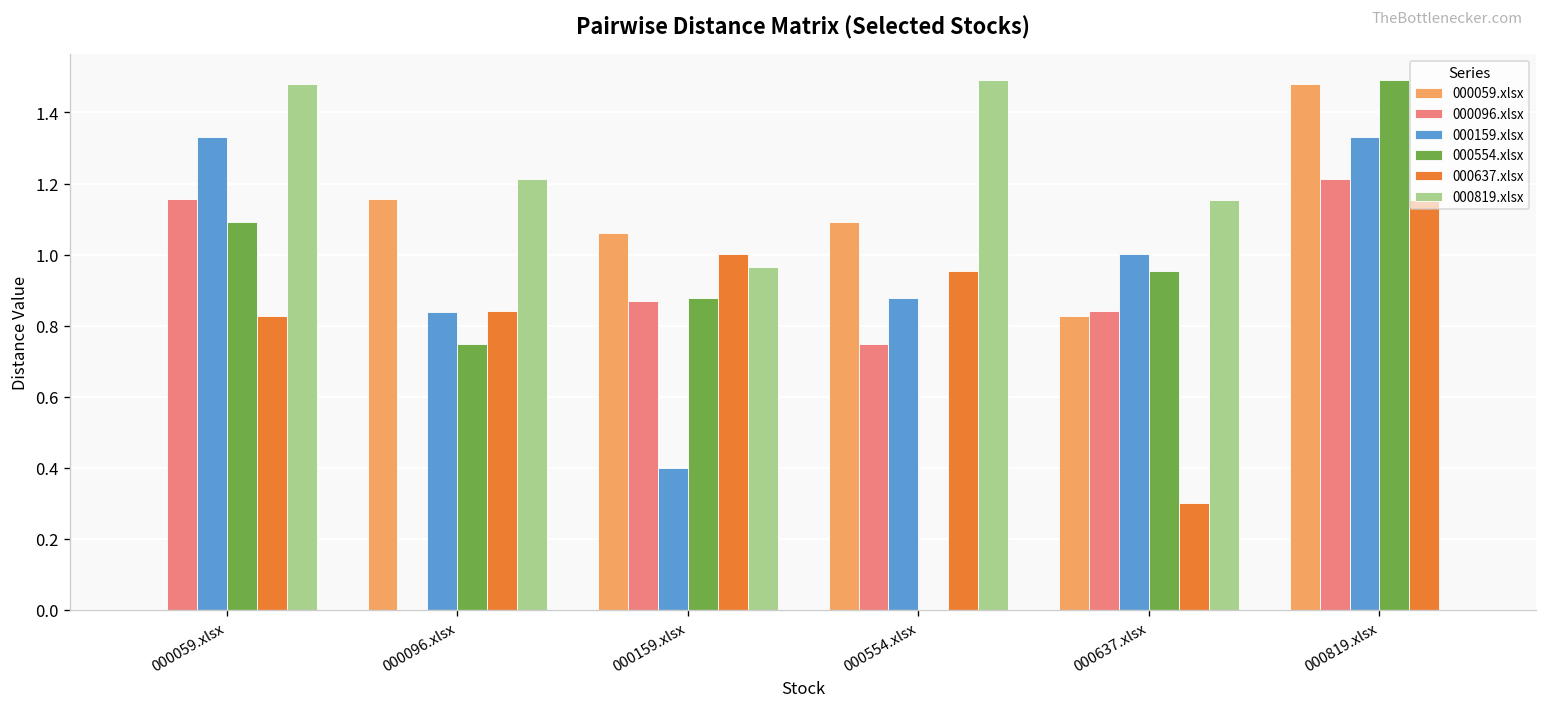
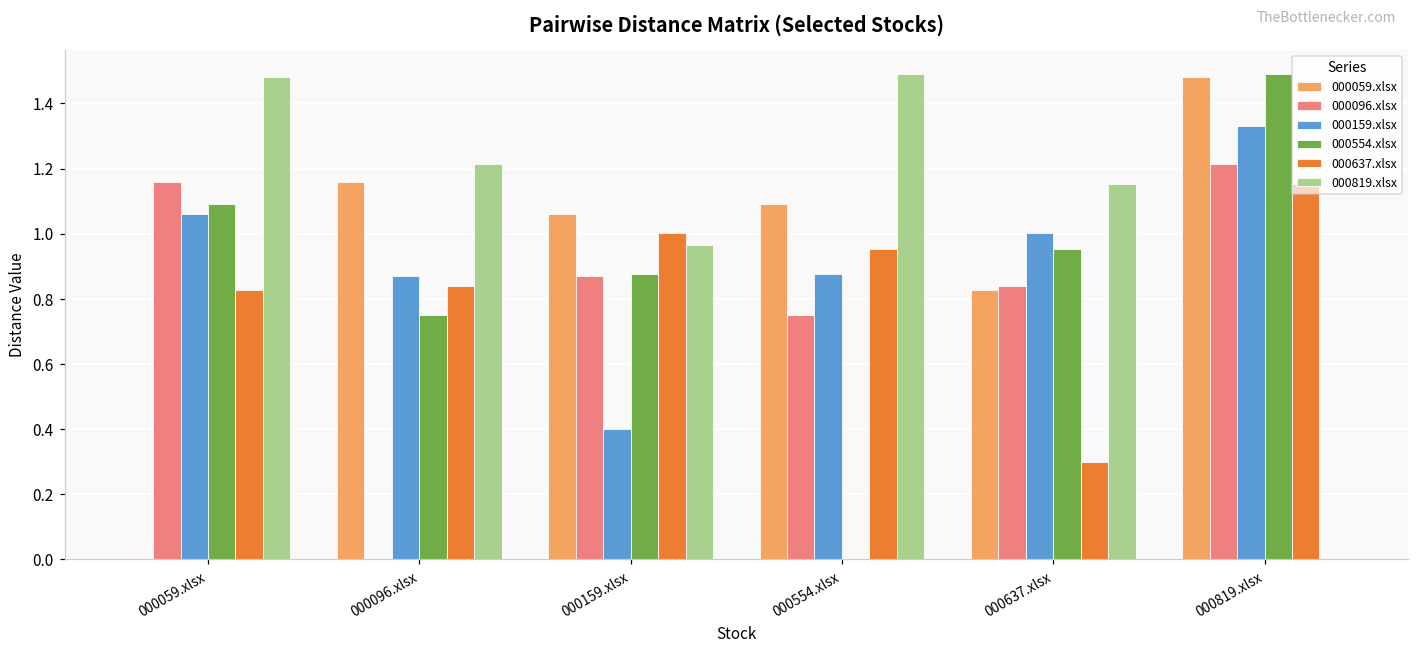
  {
    "000159.xlsx": {
-     "000059.xlsx": 1.33,
-     "000096.xlsx": 0.84,
+     "000059.xlsx": 1.06,
+     "000096.xlsx": 0.87,
      "000159.xlsx": 0.40,
      "000554.xlsx": 0.88,
      "000637.xlsx": 1.00,
      "000819.xlsx": 1.33
    },
    "000554.xlsx": {
      "000059.xlsx": 1.09,
      "000096.xlsx": 0.75,
      "000159.xlsx": 0.88,
      "000554.xlsx": 0.00,
      "000637.xlsx": 0.95,
      "000819.xlsx": 1.49
    },
    "000637.xlsx": {
      "000059.xlsx": 0.83,
      "000096.xlsx": 0.84,
      "000159.xlsx": 1.00,
      "000554.xlsx": 0.95,
      "000637.xlsx": 0.30,
      "000819.xlsx": 1.15
    },
    "000819.xlsx": {
      "000059.xlsx": 1.48,
      "000096.xlsx": 1.21,
      "000159.xlsx": 0.97,
      "000554.xlsx": 1.49,
      "000637.xlsx": 1.15,
      "000819.xlsx": 0.00
    }
  }
